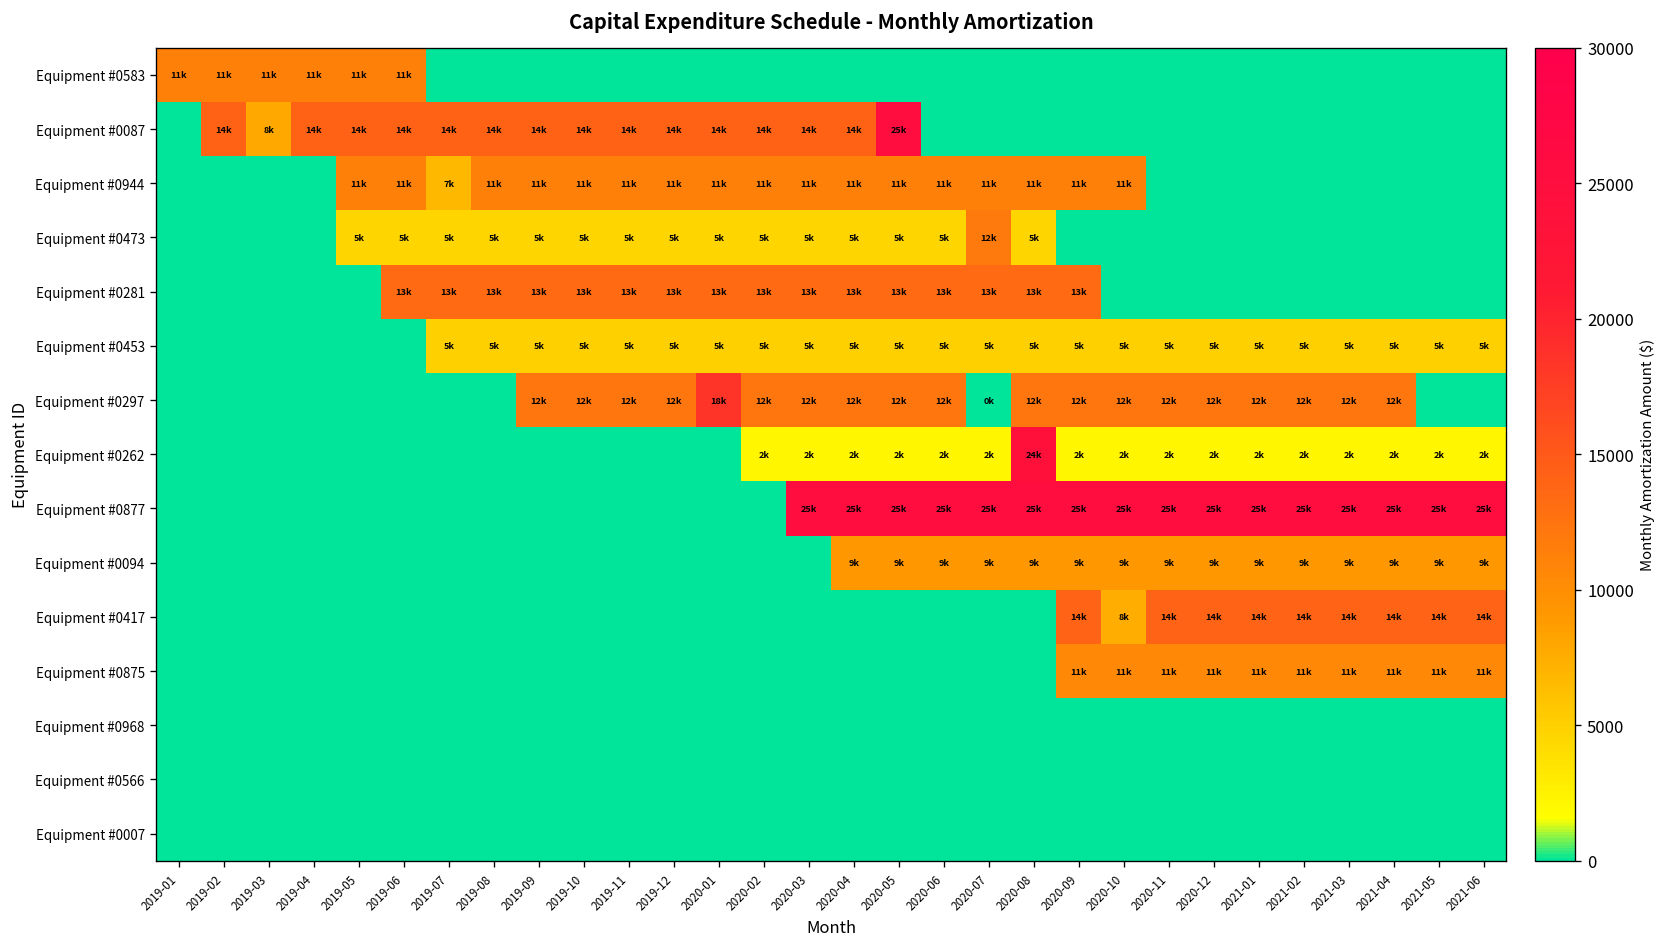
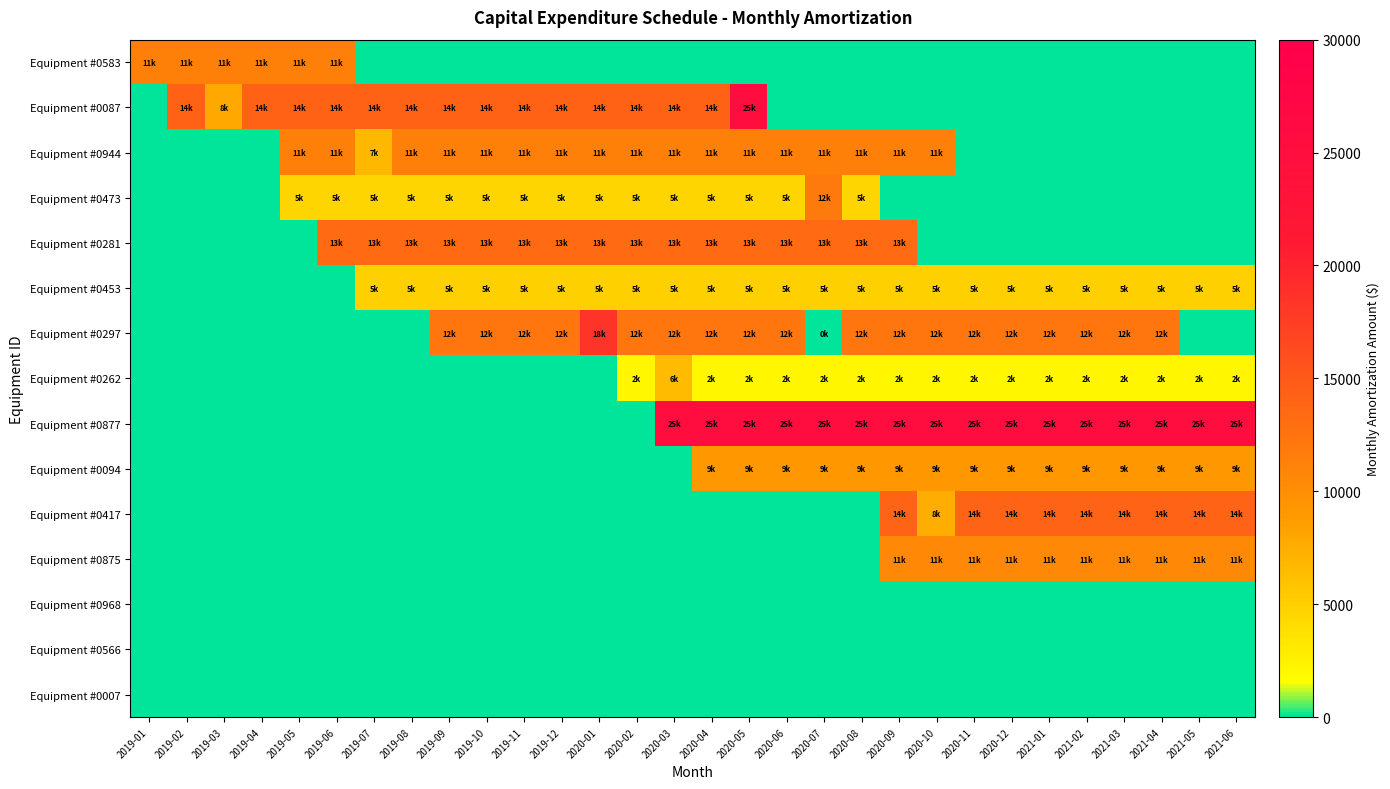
  {
    "Equipment #0583": {
      "2019-01": "11k",
      "2019-02": "11k",
      "2019-03": "11k",
      "2019-04": "11k",
      "2019-05": "11k",
      "2019-06": "11k"
    },
    "Equipment #0087": {
      "2019-02": "14k",
      "2019-03": "8k",
      "2019-04": "14k",
      "2019-05": "14k",
      "2019-06": "14k",
      "2019-07": "14k",
      "2019-08": "14k",
      "2019-09": "14k",
      "2019-10": "14k",
      "2019-11": "14k",
      "2019-12": "14k",
      "2020-01": "14k",
      "2020-02": "14k",
      "2020-03": "14k",
      "2020-04": "14k",
      "2020-05": "25k"
    },
    "Equipment #0944": {
      "2019-05": "11k",
      "2019-06": "11k",
      "2019-07": "7k",
      "2019-08": "11k",
      "2019-09": "11k",
      "2019-10": "11k",
      "2019-11": "11k",
      "2019-12": "11k",
      "2020-01": "11k",
      "2020-02": "11k",
      "2020-03": "11k",
      "2020-04": "11k",
      "2020-05": "11k",
      "2020-06": "11k",
      "2020-07": "11k",
      "2020-08": "11k",
      "2020-09": "11k",
      "2020-10": "11k"
    },
    "Equipment #0473": {
      "2019-05": "5k",
      "2019-06": "5k",
      "2019-07": "5k",
      "2019-08": "5k",
      "2019-09": "5k",
      "2019-10": "5k",
      "2019-11": "5k",
      "2019-12": "5k",
      "2020-01": "5k",
      "2020-02": "5k",
      "2020-03": "5k",
      "2020-04": "5k",
      "2020-05": "5k",
      "2020-06": "5k",
      "2020-07": "12k",
      "2020-08": "5k"
    },
    "Equipment #0281": {
      "2019-06": "13k",
      "2019-07": "13k",
      "2019-08": "13k",
      "2019-09": "13k",
      "2019-10": "13k",
      "2019-11": "13k",
      "2019-12": "13k",
      "2020-01": "13k",
      "2020-02": "13k",
      "2020-03": "13k",
      "2020-04": "13k",
      "2020-05": "13k",
      "2020-06": "13k",
      "2020-07": "13k",
      "2020-08": "13k",
      "2020-09": "13k"
    },
    "Equipment #0453": {
      "2019-07": "5k",
      "2019-08": "5k",
      "2019-09": "5k",
      "2019-10": "5k",
      "2019-11": "5k",
      "2019-12": "5k",
      "2020-01": "5k",
      "2020-02": "5k",
      "2020-03": "5k",
      "2020-04": "5k",
      "2020-05": "5k",
      "2020-06": "5k",
      "2020-07": "5k",
      "2020-08": "5k",
      "2020-09": "5k",
      "2020-10": "5k",
      "2020-11": "5k",
      "2020-12": "5k",
      "2021-01": "5k",
      "2021-02": "5k",
      "2021-03": "5k",
      "2021-04": "5k",
      "2021-05": "5k",
      "2021-06": "5k"
    },
    "Equipment #0297": {
      "2019-09": "12k",
      "2019-10": "12k",
      "2019-11": "12k",
      "2019-12": "12k",
      "2020-01": "18k",
      "2020-02": "12k",
      "2020-03": "12k",
      "2020-04": "12k",
      "2020-05": "12k",
      "2020-06": "12k",
      "2020-07": "0k",
      "2020-08": "12k",
      "2020-09": "12k",
      "2020-10": "12k",
      "2020-11": "12k",
      "2020-12": "12k",
      "2021-01": "12k",
      "2021-02": "12k",
      "2021-03": "12k",
      "2021-04": "12k"
    },
    "Equipment #0262": {
      "2020-02": "2k",
-     "2020-03": "2k",
+     "2020-03": "6k",
      "2020-04": "2k",
      "2020-05": "2k",
      "2020-06": "2k",
      "2020-07": "2k",
-     "2020-08": "24k",
+     "2020-08": "2k",
      "2020-09": "2k",
      "2020-10": "2k",
      "2020-11": "2k",
      "2020-12": "2k",
      "2021-01": "2k",
      "2021-02": "2k",
      "2021-03": "2k",
      "2021-04": "2k",
      "2021-05": "2k",
      "2021-06": "2k"
    },
    "Equipment #0877": {
      "2020-03": "25k",
      "2020-04": "25k",
      "2020-05": "25k",
      "2020-06": "25k",
      "2020-07": "25k",
      "2020-08": "25k",
      "2020-09": "25k",
      "2020-10": "25k",
      "2020-11": "25k",
      "2020-12": "25k",
      "2021-01": "25k",
      "2021-02": "25k",
      "2021-03": "25k",
      "2021-04": "25k",
      "2021-05": "25k",
      "2021-06": "25k"
    },
    "Equipment #0094": {
      "2020-04": "9k",
      "2020-05": "9k",
      "2020-06": "9k",
      "2020-07": "9k",
      "2020-08": "9k",
      "2020-09": "9k",
      "2020-10": "9k",
      "2020-11": "9k",
      "2020-12": "9k",
      "2021-01": "9k",
      "2021-02": "9k",
      "2021-03": "9k",
      "2021-04": "9k",
      "2021-05": "9k",
      "2021-06": "9k"
    },
    "Equipment #0417": {
      "2020-09": "14k",
      "2020-10": "8k",
      "2020-11": "14k",
      "2020-12": "14k",
      "2021-01": "14k",
      "2021-02": "14k",
      "2021-03": "14k",
      "2021-04": "14k",
      "2021-05": "14k",
      "2021-06": "14k"
    },
    "Equipment #0875": {
      "2020-09": "11k",
      "2020-10": "11k",
      "2020-11": "11k",
      "2020-12": "11k",
      "2021-01": "11k",
      "2021-02": "11k",
      "2021-03": "11k",
      "2021-04": "11k",
      "2021-05": "11k",
      "2021-06": "11k"
    }
  }
